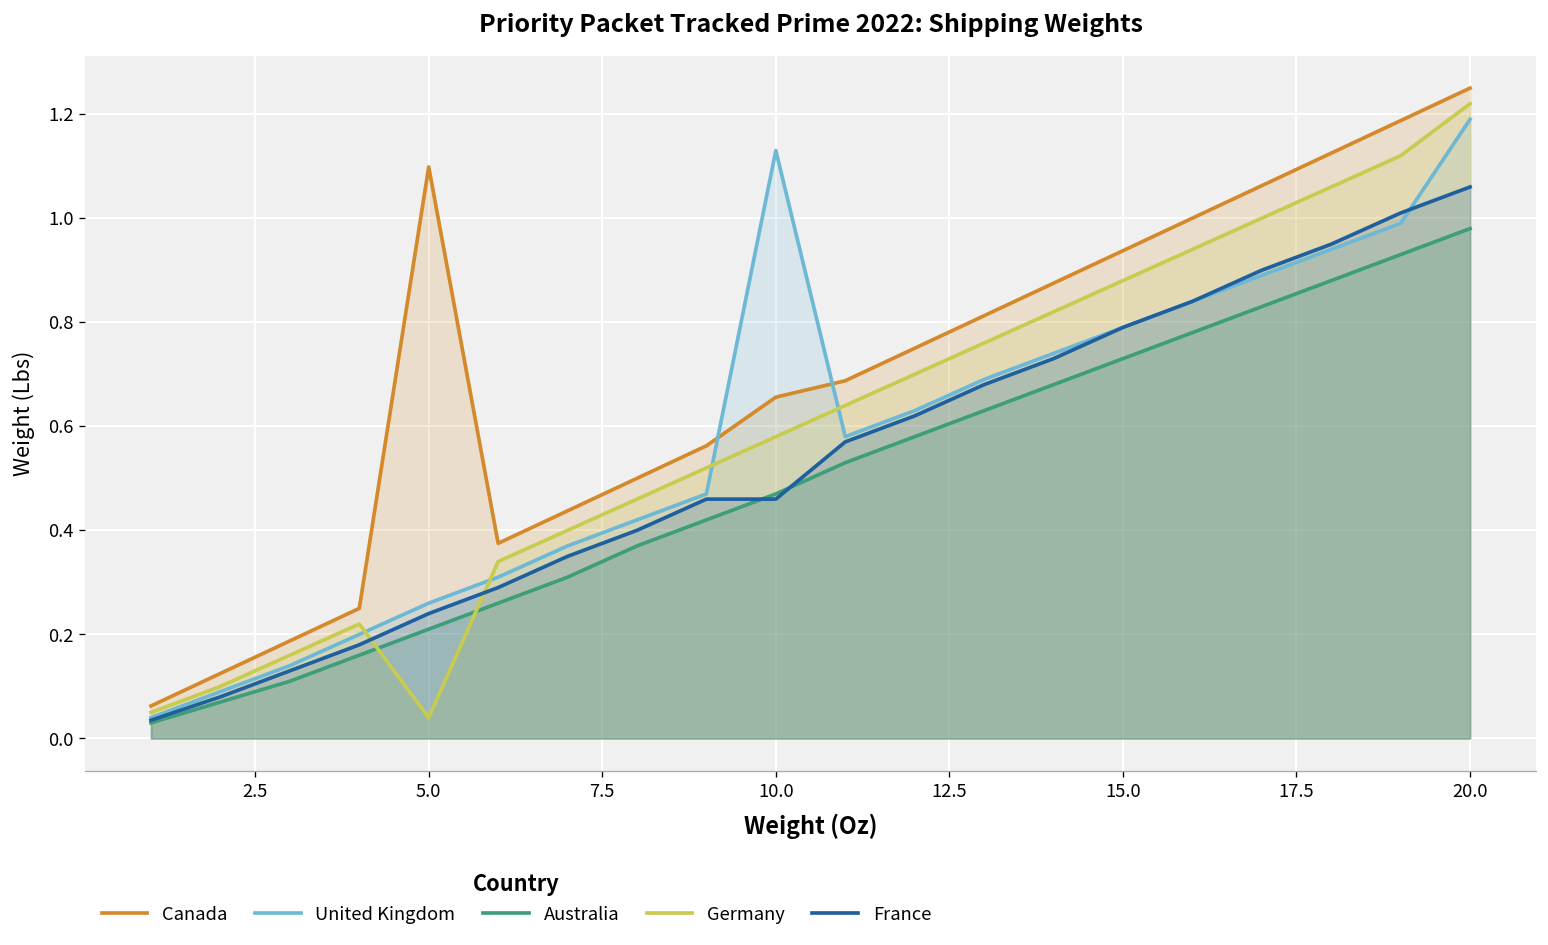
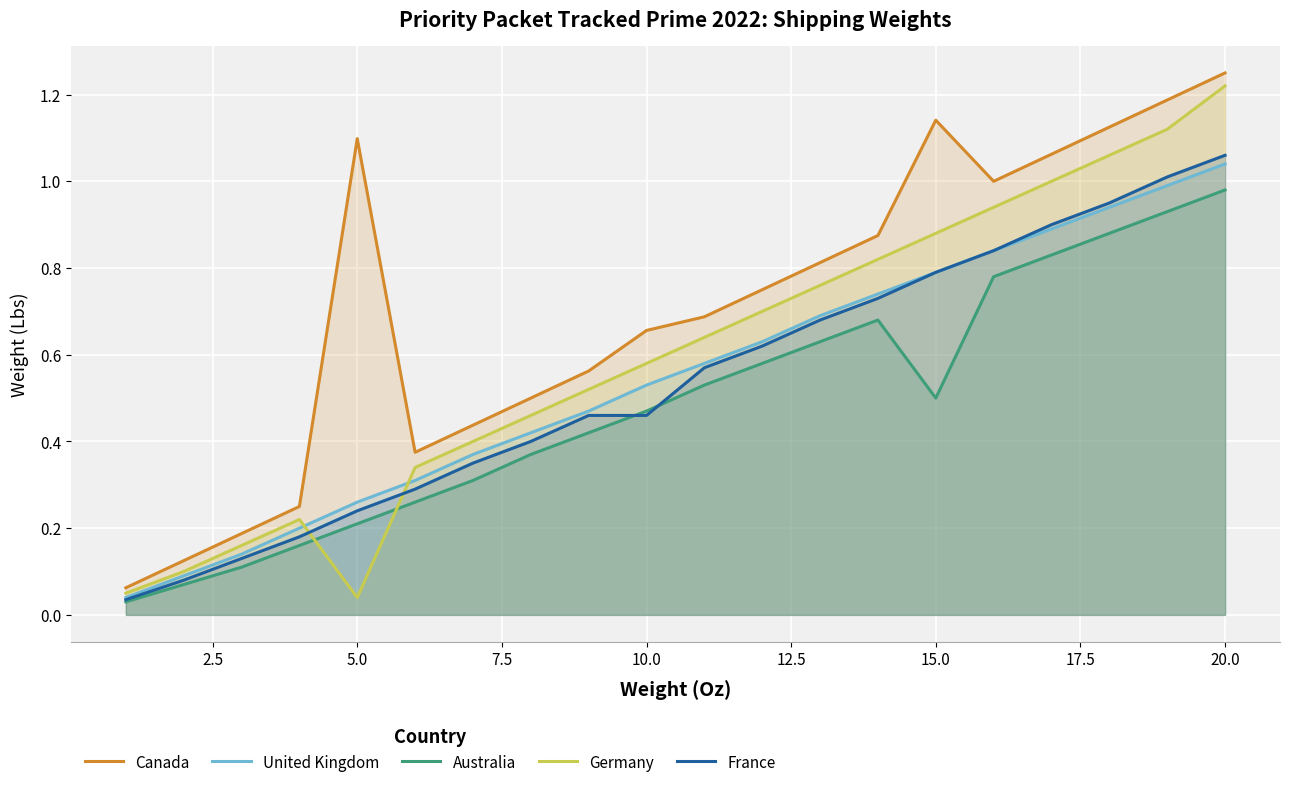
  {
    "Canada": {
      "5.0": 1.10,
      "10.0": 0.66,
-     "15.0": 0.94,
+     "15.0": 1.14,
      "20.0": 1.25
    },
    "United Kingdom": {
      "5.0": 0.26,
-     "10.0": 1.13,
-     "20.0": 1.19
+     "10.0": 0.53,
+     "20.0": 1.04
    },
    "Australia": {
      "5.0": 0.21,
      "10.0": 0.47,
-     "15.0": 0.73,
+     "15.0": 0.50,
      "20.0": 0.98
    },
    "Germany": {
      "5.0": 0.04,
      "10.0": 0.58,
      "15.0": 0.88,
      "20.0": 1.22
    },
    "France": {
      "5.0": 0.24,
      "10.0": 0.46,
      "20.0": 1.06
    }
  }
